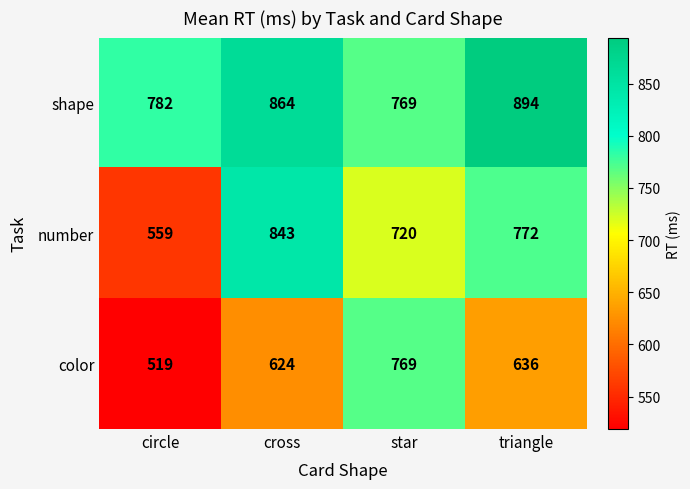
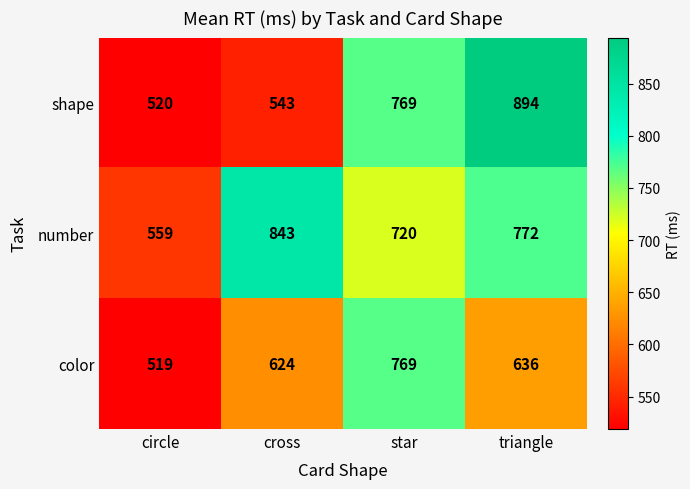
  {
    "shape": {
-     "circle": 782,
-     "cross": 864,
+     "circle": 520,
+     "cross": 543,
      "star": 769,
      "triangle": 894
    },
    "number": {
      "circle": 559,
      "cross": 843,
      "star": 720,
      "triangle": 772
    },
    "color": {
      "circle": 519,
      "cross": 624,
      "star": 769,
      "triangle": 636
    }
  }
